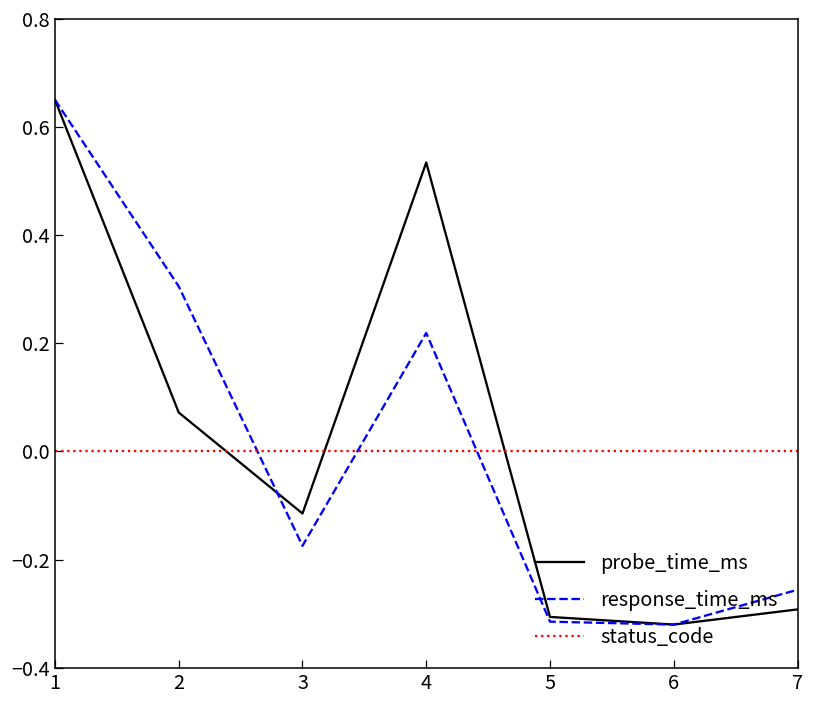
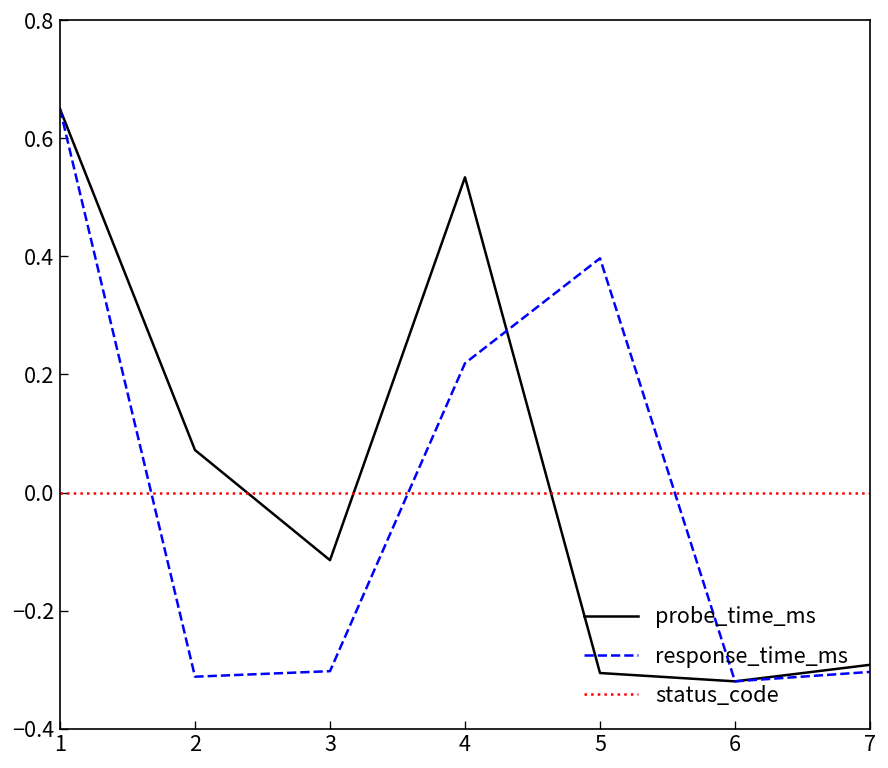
  {
    "probe_time_ms": {
      "2": 0.07,
      "3": -0.11,
      "4": 0.53,
      "5": -0.31,
      "7": -0.29
    },
    "response_time_ms": {
-     "2": 0.31,
-     "3": -0.17,
+     "2": -0.31,
+     "3": -0.30,
      "4": 0.22,
-     "5": -0.31,
-     "7": -0.26
+     "5": 0.40,
+     "7": -0.30
    },
    "status_code": {
      "1": 0.00,
      "2": 0.00,
      "3": 0.00,
      "4": 0.00,
      "5": 0.00,
      "6": 0.00,
      "7": 0.00
    }
  }
